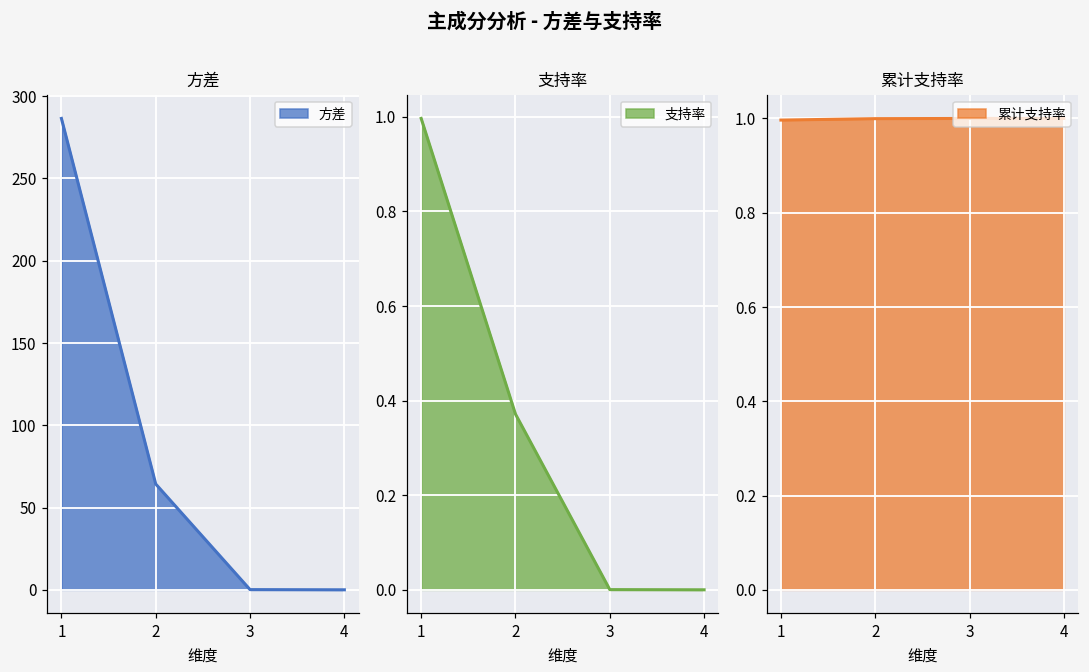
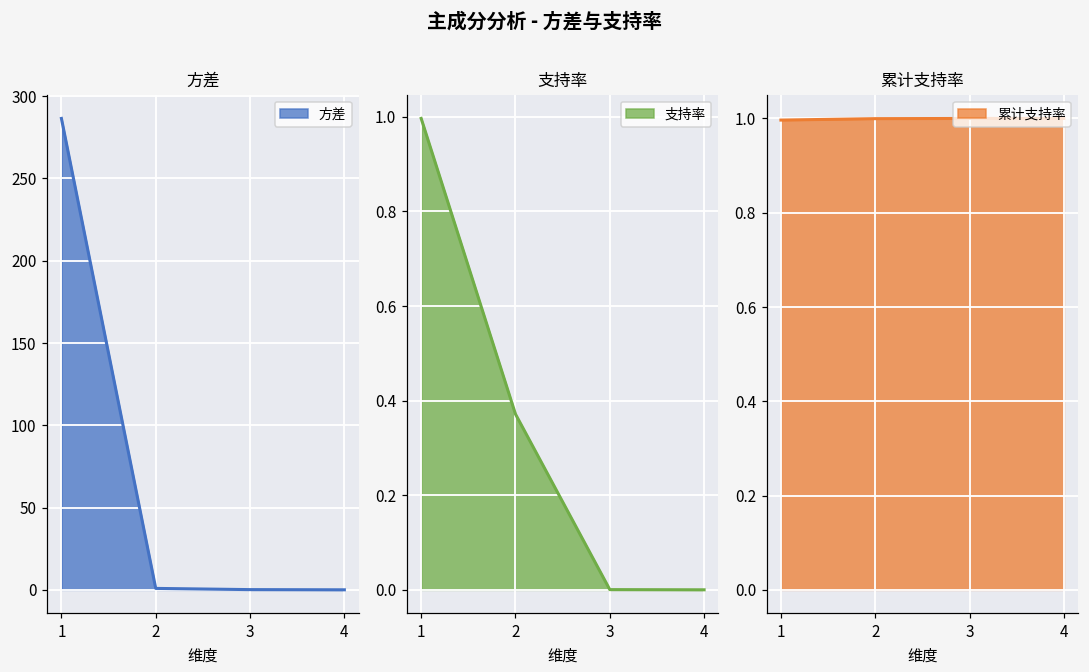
  {
    "方差": {
      "1": 286,
-     "2": 64,
+     "2": 1,
      "3": 0,
      "4": 0
    },
    "支持率": {
      "1": 1.00,
      "2": 0.37,
      "3": 0.00,
      "4": 0.00
    },
    "累计支持率": {
      "1": 1.00,
      "2": 1.00
    }
  }
